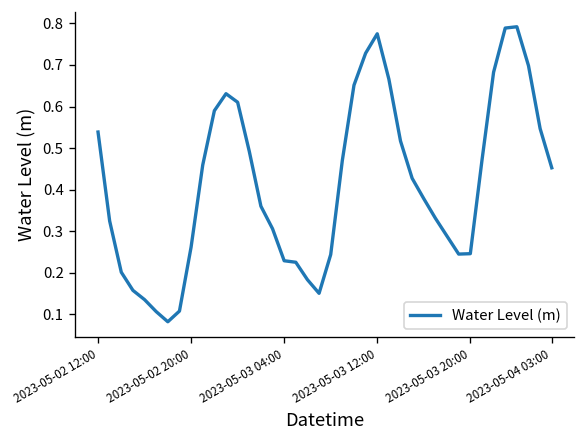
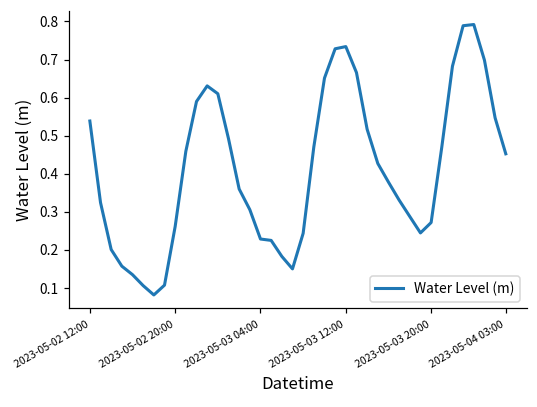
  {
    "2023-05-02 12:00": 0.54,
    "2023-05-02 20:00": 0.26,
    "2023-05-03 04:00": 0.23,
-   "2023-05-03 12:00": 0.78,
-   "2023-05-03 20:00": 0.25,
+   "2023-05-03 12:00": 0.73,
+   "2023-05-03 20:00": 0.27,
    "2023-05-04 03:00": 0.45
  }
